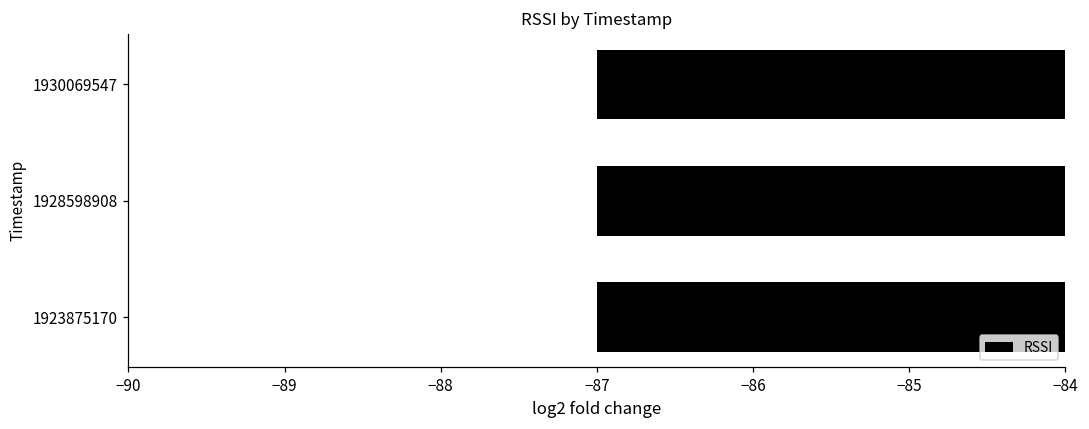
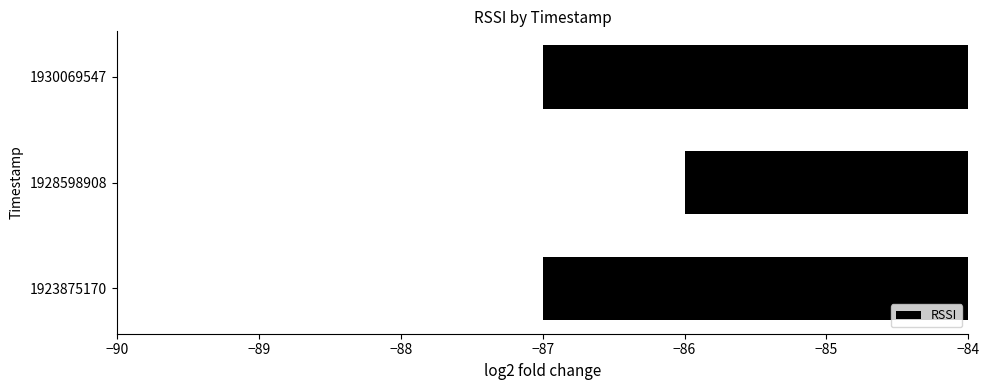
  {
    "1930069547": -87,
-   "1928598908": -87,
+   "1928598908": -86,
    "1923875170": -87
  }
